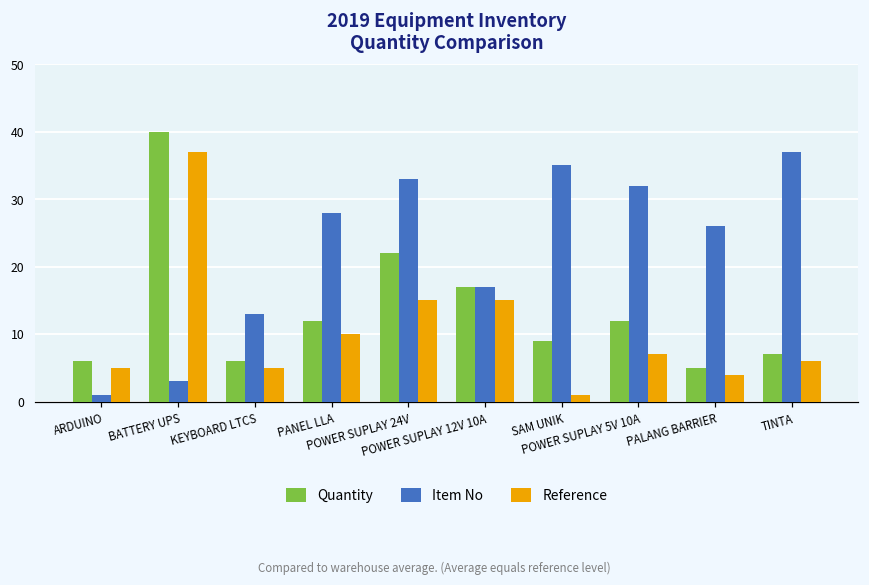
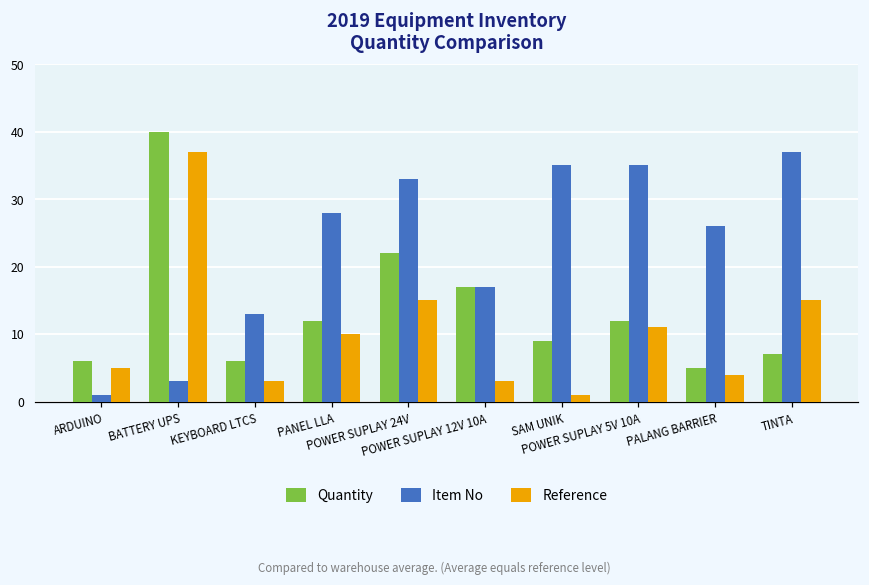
  {
    "Quantity": {
      "ARDUINO": 6,
      "BATTERY UPS": 40,
      "KEYBOARD LTCS": 6,
      "PANEL LLA": 12,
      "POWER SUPLAY 24V": 22,
      "POWER SUPLAY 12V 10A": 17,
      "SAM UNIK": 9,
      "POWER SUPLAY 5V 10A": 12,
      "PALANG BARRIER": 5,
      "TINTA": 7
    },
    "Item No": {
      "ARDUINO": 1,
      "BATTERY UPS": 3,
      "KEYBOARD LTCS": 13,
      "PANEL LLA": 28,
      "POWER SUPLAY 24V": 33,
      "POWER SUPLAY 12V 10A": 17,
      "SAM UNIK": 35,
-     "POWER SUPLAY 5V 10A": 32,
+     "POWER SUPLAY 5V 10A": 35,
      "PALANG BARRIER": 26,
      "TINTA": 37
    },
    "Reference": {
      "ARDUINO": 5,
      "BATTERY UPS": 37,
-     "KEYBOARD LTCS": 5,
+     "KEYBOARD LTCS": 3,
      "PANEL LLA": 10,
      "POWER SUPLAY 24V": 15,
-     "POWER SUPLAY 12V 10A": 15,
+     "POWER SUPLAY 12V 10A": 3,
      "SAM UNIK": 1,
-     "POWER SUPLAY 5V 10A": 7,
+     "POWER SUPLAY 5V 10A": 11,
      "PALANG BARRIER": 4,
-     "TINTA": 6
+     "TINTA": 15
    }
  }
